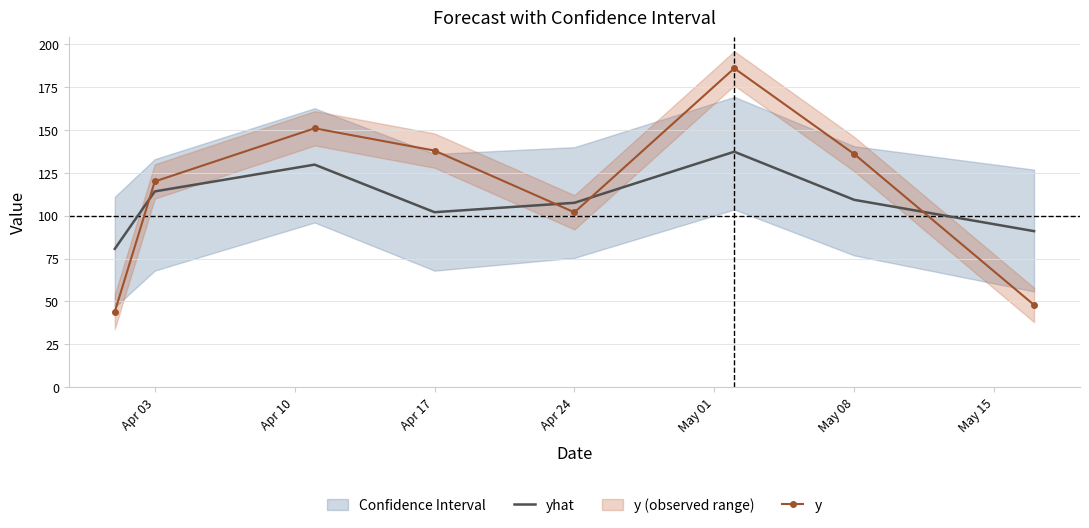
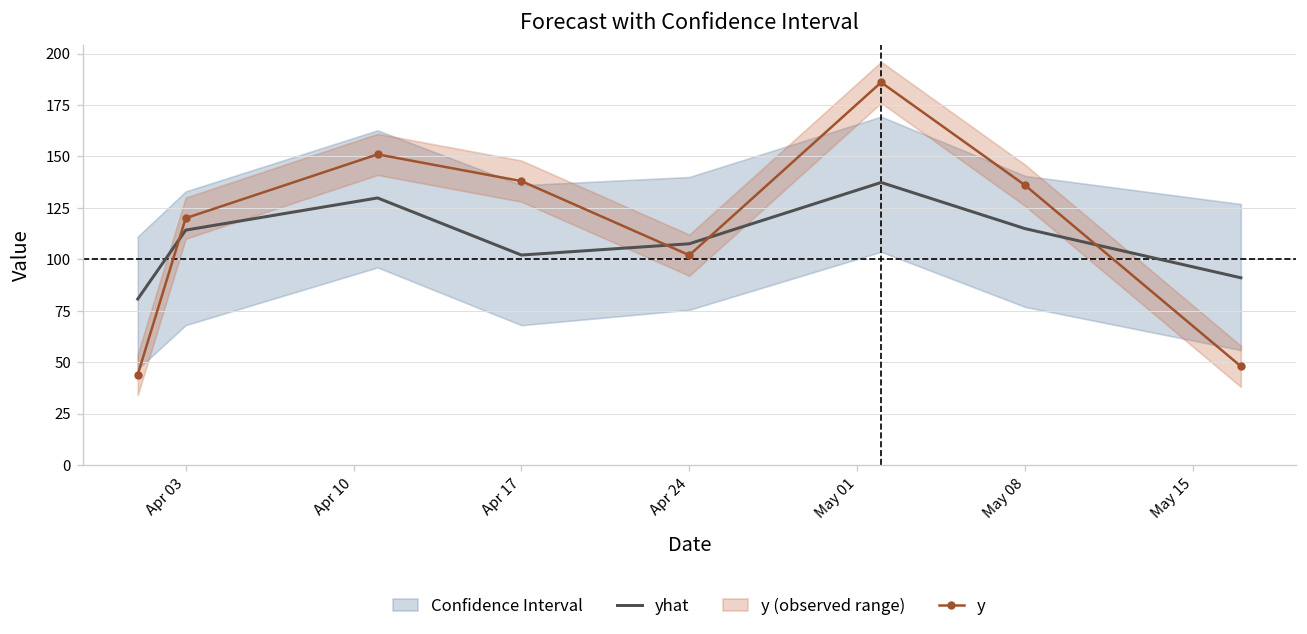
  {
    "yhat": {
      "Apr 03": 114,
      "Apr 17": 102,
      "Apr 24": 108,
-     "May 08": 109
+     "May 08": 115
    }
  }
